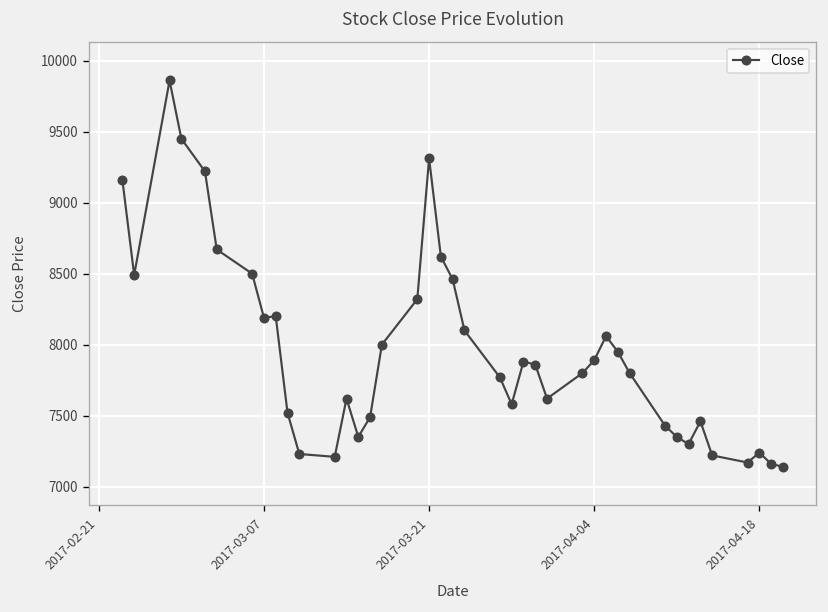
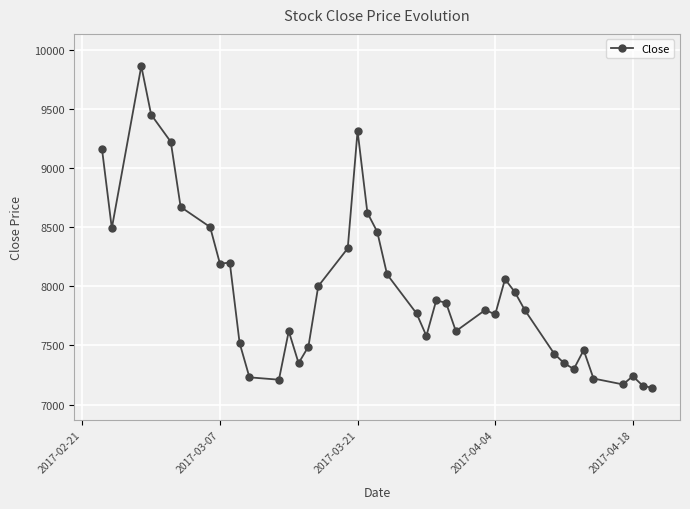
  {
    "2017-03-07": 8190,
    "2017-03-21": 9310,
-   "2017-04-04": 7890,
+   "2017-04-04": 7760,
    "2017-04-18": 7240
  }
